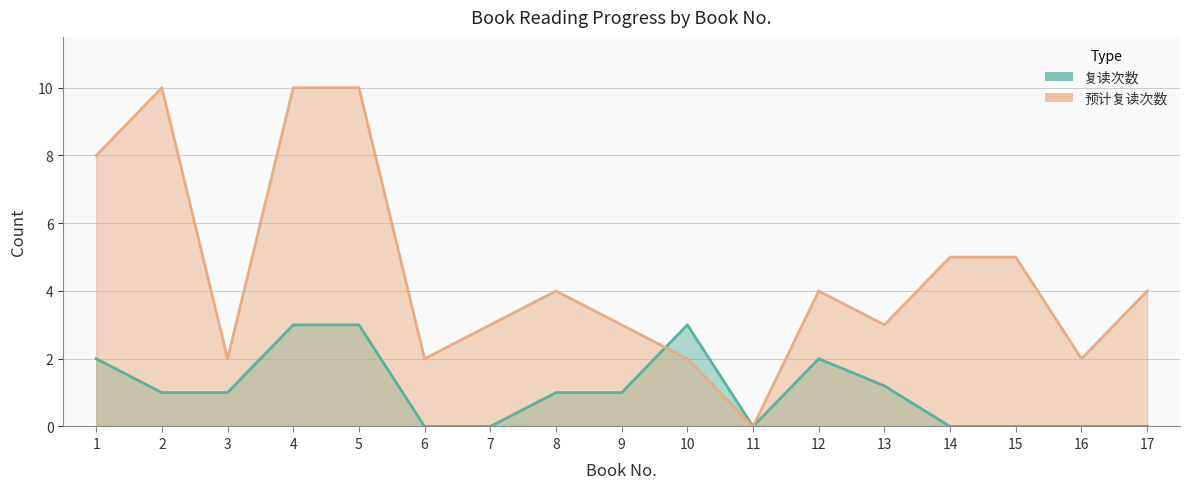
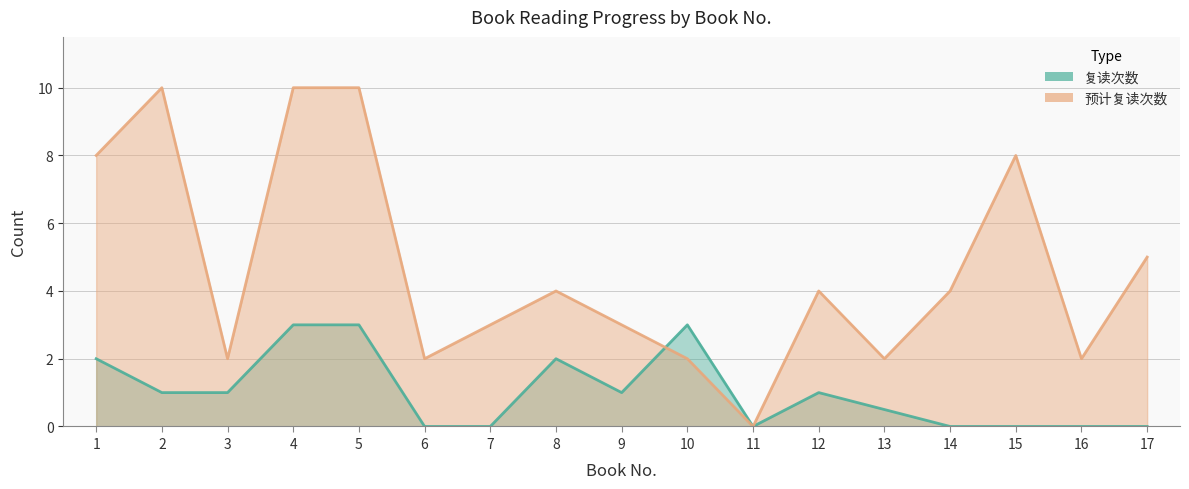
  {
    "复读次数": {
      "1": 2.0,
      "2": 1.0,
      "3": 1.0,
      "4": 3.0,
      "5": 3.0,
      "6": 0.0,
      "7": 0.0,
-     "8": 1,
+     "8": 2,
      "9": 1.0,
      "10": 3.0,
-     "12": 2,
-     "13": 1.2,
+     "12": 1,
+     "13": 0.5,
      "14": 0.0,
      "15": 0.0,
      "16": 0.0,
      "17": 0.0
    },
    "预计复读次数": {
      "1": 8,
      "2": 10,
      "3": 2,
      "4": 10,
      "5": 10,
      "6": 2,
      "7": 3,
      "8": 4,
      "9": 3,
      "10": 2,
      "12": 4,
-     "13": 3,
-     "14": 5,
-     "15": 5,
+     "13": 2,
+     "14": 4,
+     "15": 8,
      "16": 2,
-     "17": 4
+     "17": 5
    }
  }
